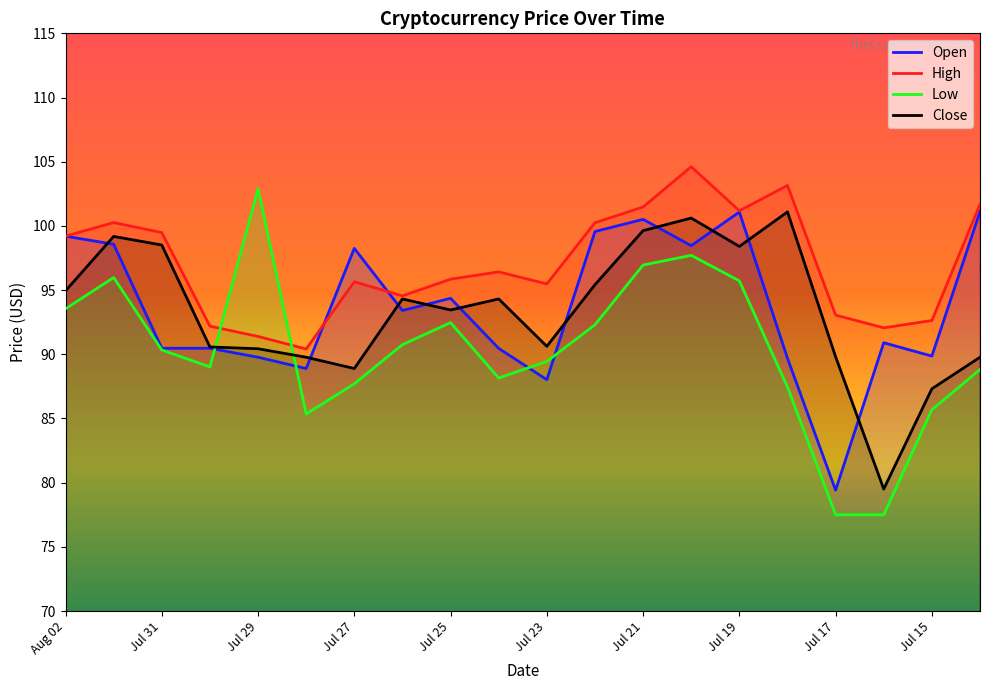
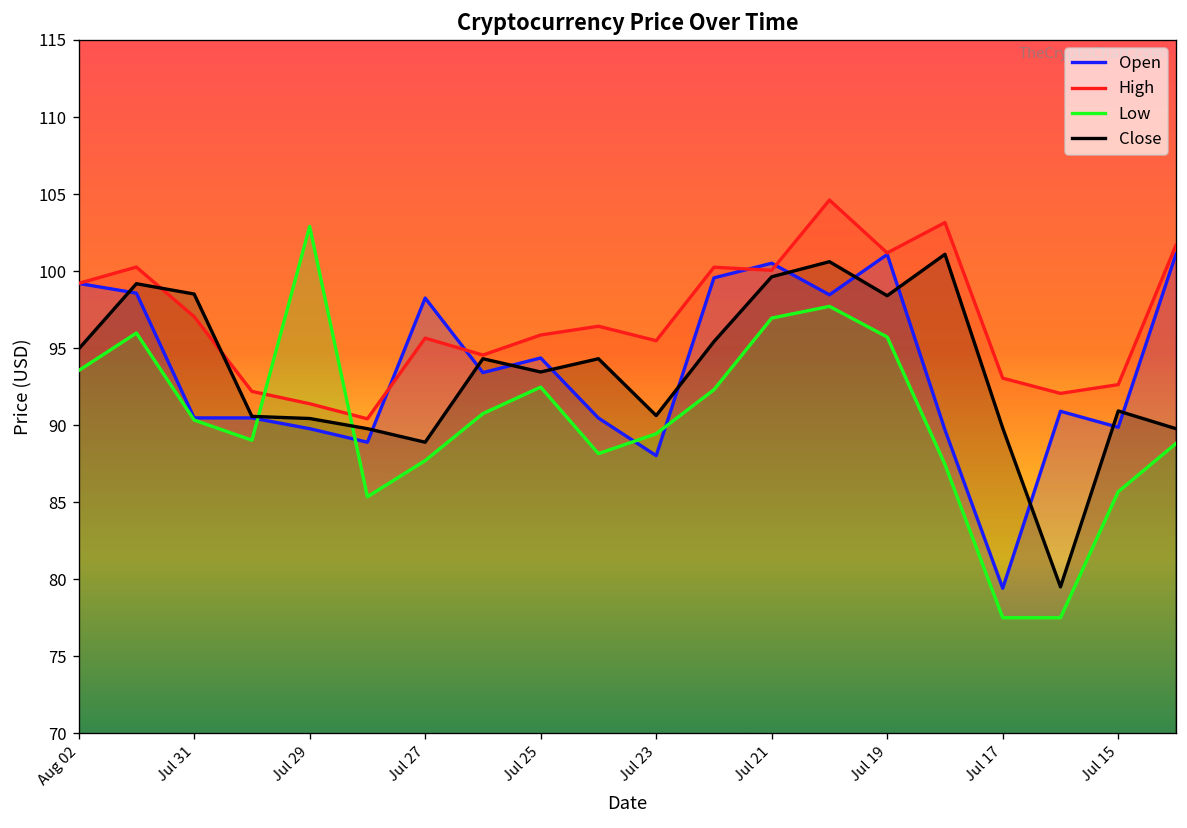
  {
    "Open": {
      "Jul 29": 89.8,
      "Jul 27": 98.3,
      "Jul 25": 94.4,
      "Jul 23": 88.0,
      "Jul 21": 100.5,
      "Jul 17": 79.4,
      "Jul 15": 89.9
    },
    "High": {
-     "Jul 31": 99.5,
+     "Jul 31": 97.0,
      "Jul 29": 91.4,
      "Jul 27": 95.7,
      "Jul 25": 95.9,
      "Jul 23": 95.5,
-     "Jul 21": 101.5,
+     "Jul 21": 100.1,
      "Jul 17": 93.1,
      "Jul 15": 92.6
    },
    "Low": {
      "Aug 02": 93.5,
      "Jul 29": 102.9,
      "Jul 27": 87.7,
      "Jul 25": 92.5,
      "Jul 23": 89.4,
      "Jul 21": 97.0,
      "Jul 19": 95.7,
      "Jul 17": 77.5,
      "Jul 15": 85.7
    },
    "Close": {
      "Aug 02": 94.9,
      "Jul 31": 98.5,
      "Jul 29": 90.4,
      "Jul 27": 88.9,
      "Jul 25": 93.5,
      "Jul 23": 90.6,
      "Jul 21": 99.6,
      "Jul 19": 98.4,
      "Jul 17": 89.8,
-     "Jul 15": 87.3
+     "Jul 15": 90.9
    }
  }
